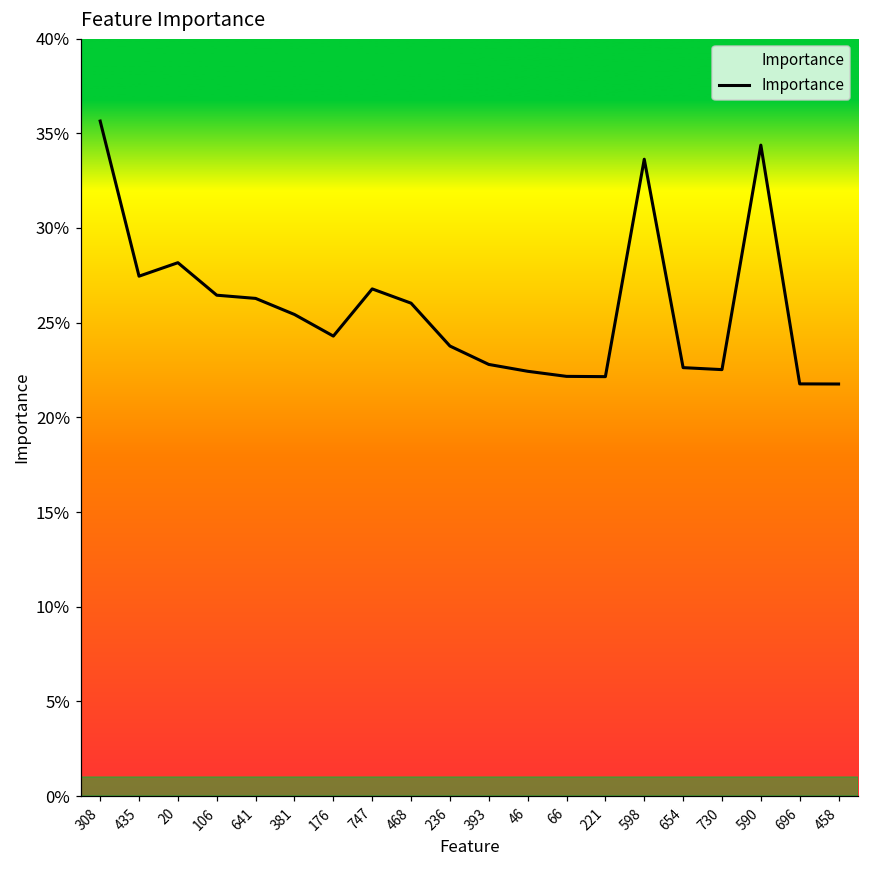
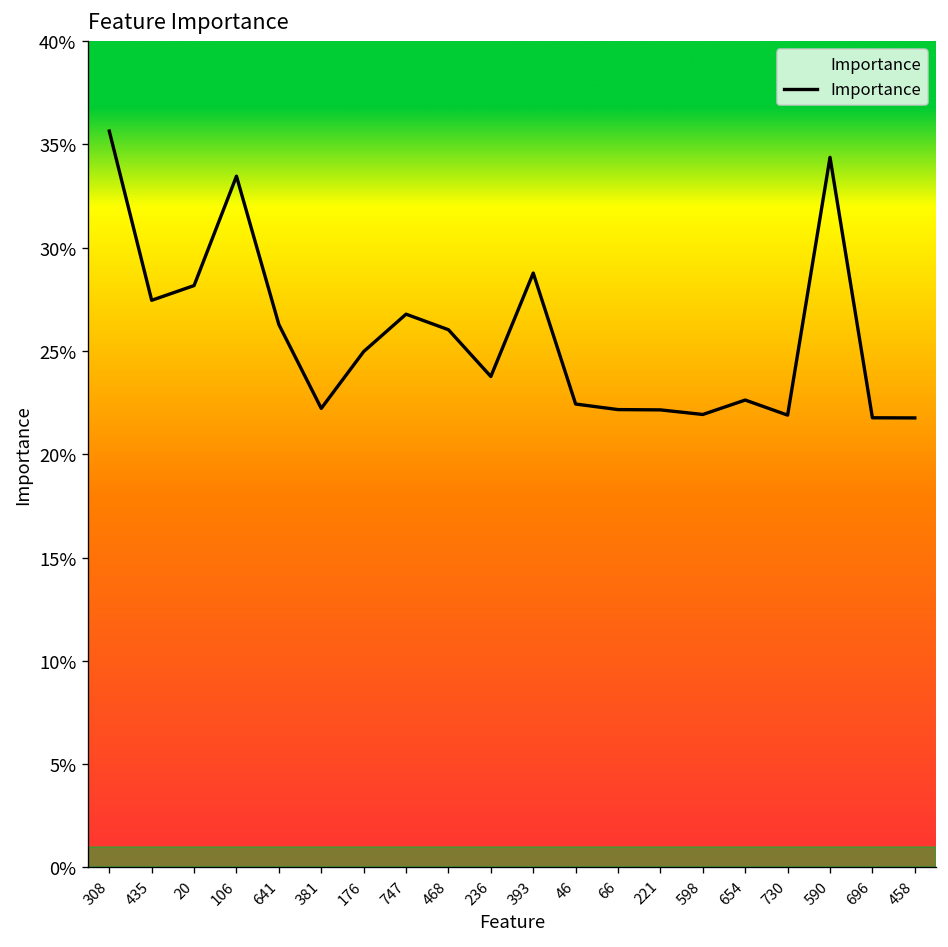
  {
    "308": "35.6%",
    "435": "27.5%",
    "20": "28.2%",
-   "106": "26.4%",
+   "106": "33.5%",
    "641": "26.3%",
-   "381": "25.4%",
-   "176": "24.3%",
+   "381": "22.2%",
+   "176": "25.0%",
    "747": "26.8%",
    "468": "26.0%",
    "236": "23.8%",
-   "393": "22.8%",
+   "393": "28.8%",
    "46": "22.4%",
    "66": "22.2%",
    "221": "22.1%",
-   "598": "33.6%",
+   "598": "21.9%",
    "654": "22.6%",
-   "730": "22.5%",
+   "730": "21.9%",
    "590": "34.4%",
    "696": "21.8%",
    "458": "21.8%"
  }
